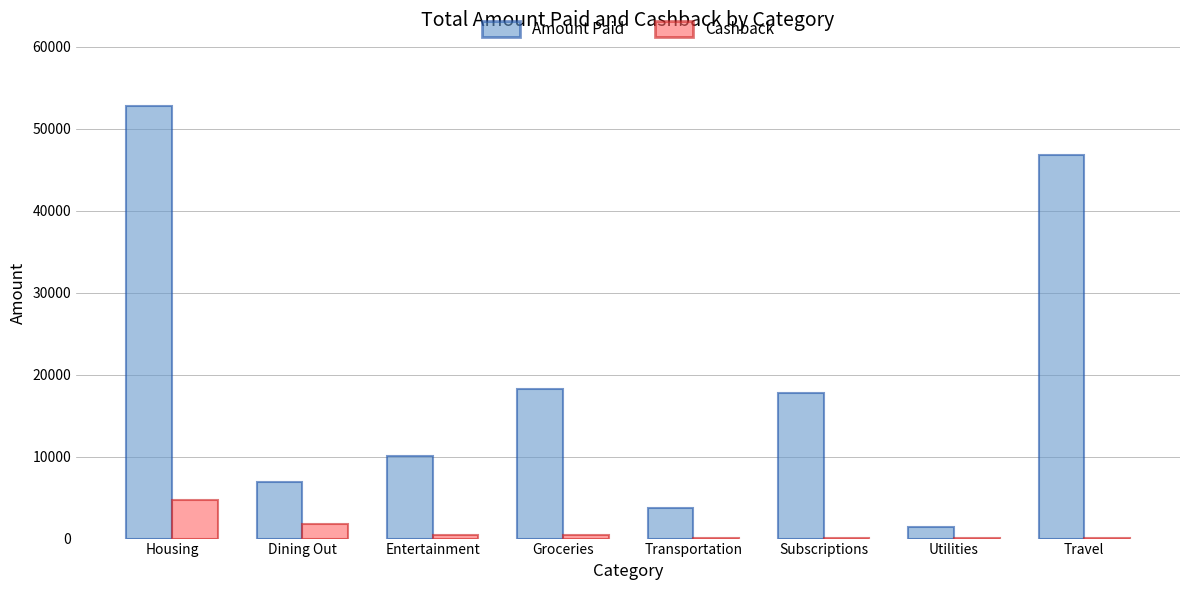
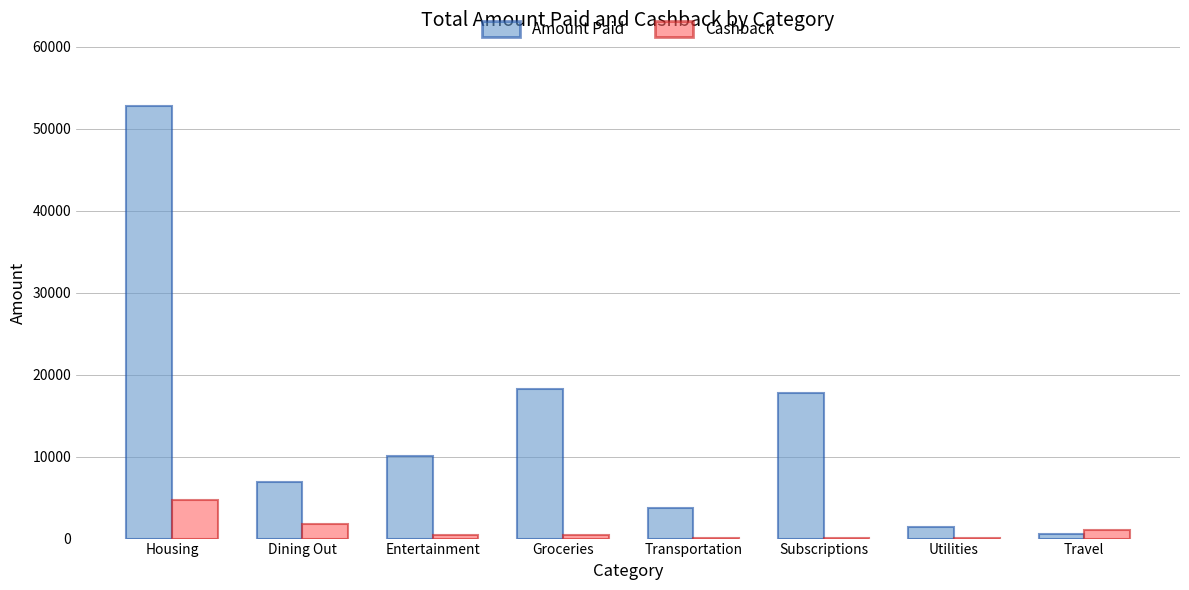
  {
    "Amount Paid": {
      "Housing": 53000,
      "Dining Out": 7000,
      "Entertainment": 10000,
      "Groceries": 18000,
      "Transportation": 4000,
      "Subscriptions": 18000,
      "Utilities": 1000,
-     "Travel": 47000
+     "Travel": 1000
    },
    "Cashback": {
      "Housing": 5000,
      "Dining Out": 2000,
      "Entertainment": 0,
      "Groceries": 0,
-     "Travel": 0
+     "Travel": 1000
    }
  }
